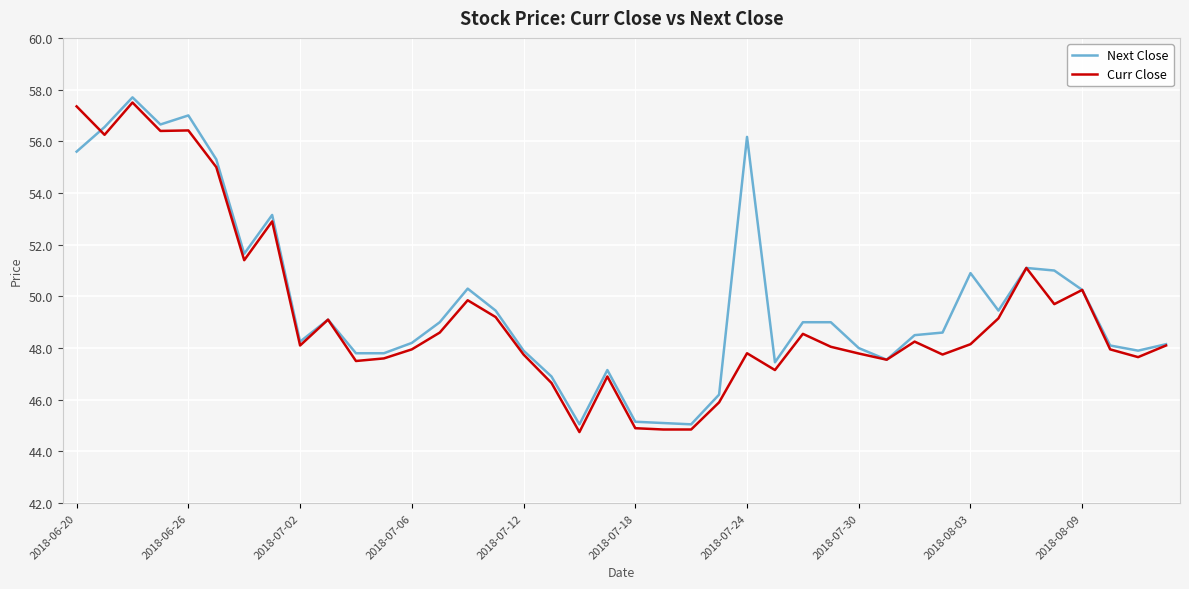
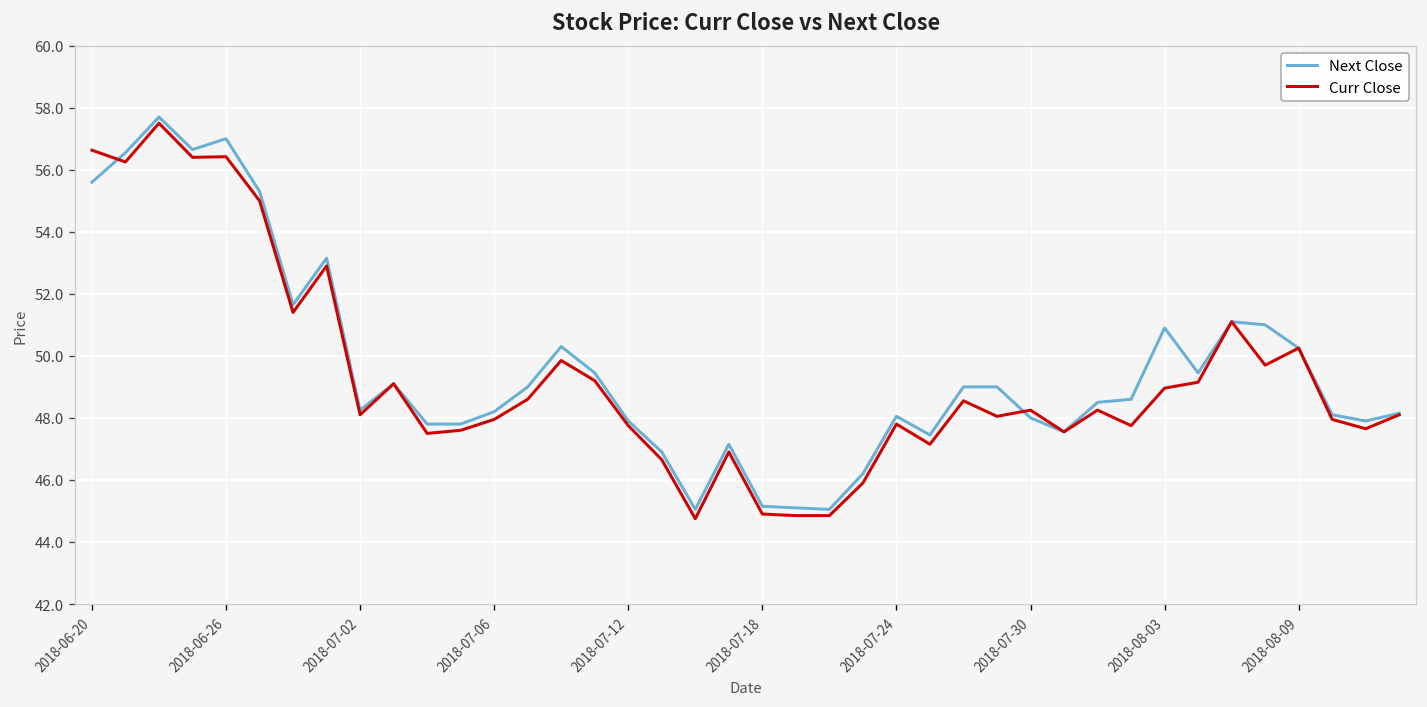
  {
    "Next Close": {
      "2018-06-20": 55.6,
      "2018-06-26": 57.0,
      "2018-07-02": 48.3,
      "2018-07-06": 48.2,
      "2018-07-12": 47.9,
      "2018-07-18": 45.2,
-     "2018-07-24": 56.2,
+     "2018-07-24": 48.1,
      "2018-07-30": 48.0,
      "2018-08-03": 50.9
    },
    "Curr Close": {
-     "2018-06-20": 57.4,
+     "2018-06-20": 56.6,
      "2018-06-26": 56.4,
      "2018-07-02": 48.1,
      "2018-07-06": 48.0,
      "2018-07-12": 47.8,
      "2018-07-18": 44.9,
      "2018-07-24": 47.8,
-     "2018-07-30": 47.8,
-     "2018-08-03": 48.2
+     "2018-07-30": 48.3,
+     "2018-08-03": 49.0
    }
  }
